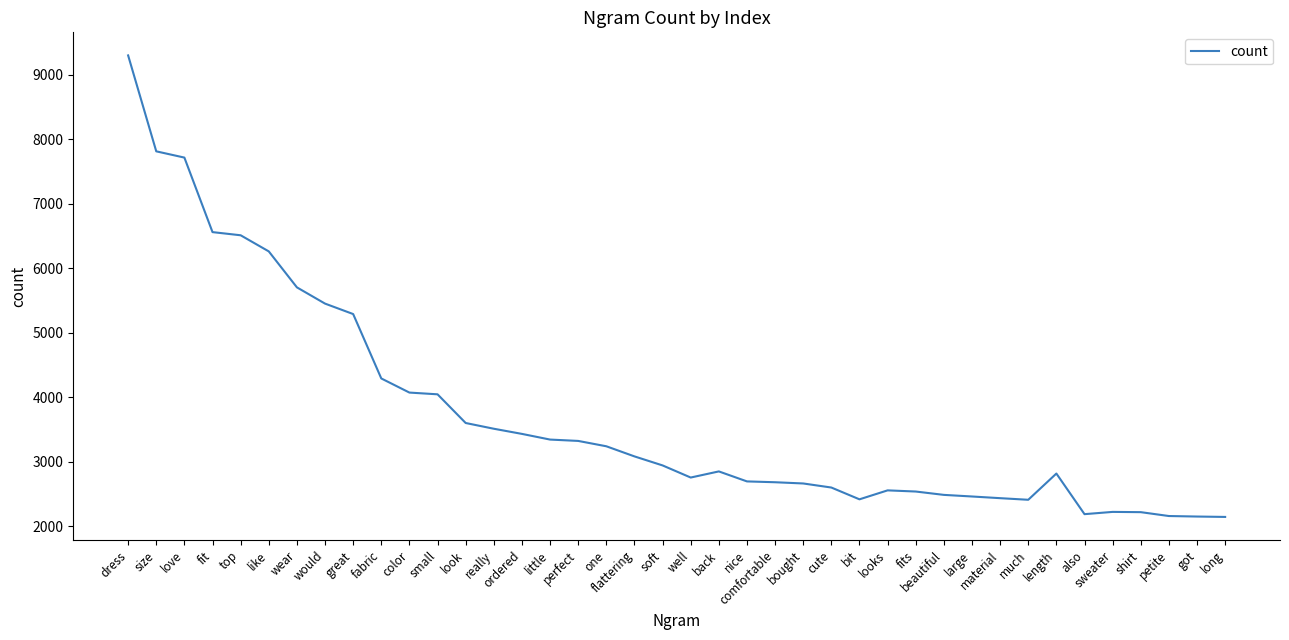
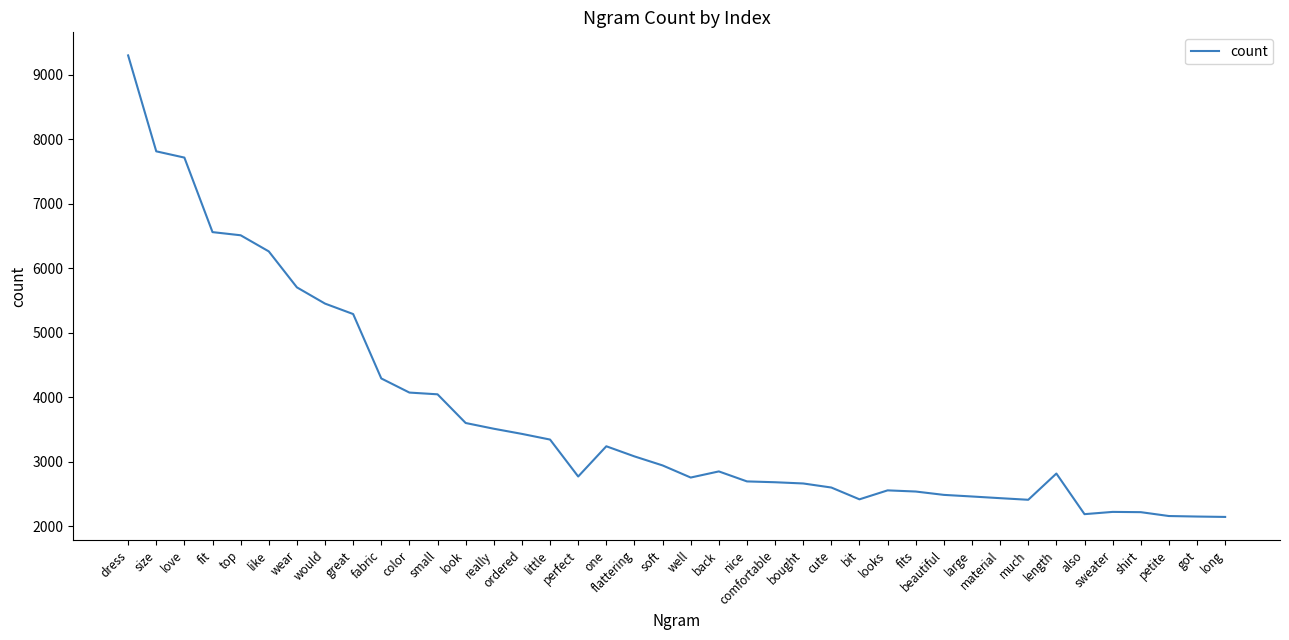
  {
    "dress": 9300,
    "size": 7800,
    "love": 7700,
    "fit": 6600,
    "top": 6500,
    "like": 6300,
    "wear": 5700,
    "would": 5500,
    "great": 5300,
    "fabric": 4300,
    "color": 4100,
    "small": 4000,
    "look": 3600,
    "really": 3500,
    "ordered": 3400,
    "little": 3300,
-   "perfect": 3300,
+   "perfect": 2800,
    "one": 3200,
    "flattering": 3100,
    "soft": 2900,
    "well": 2800,
    "back": 2800,
    "nice": 2700,
    "comfortable": 2700,
    "bought": 2700,
    "cute": 2600,
    "bit": 2400,
    "looks": 2600,
    "fits": 2500,
    "beautiful": 2500,
    "large": 2500,
    "material": 2400,
    "much": 2400,
    "length": 2800,
    "also": 2200,
    "sweater": 2200,
    "shirt": 2200,
    "petite": 2200,
    "got": 2100,
    "long": 2100
  }
